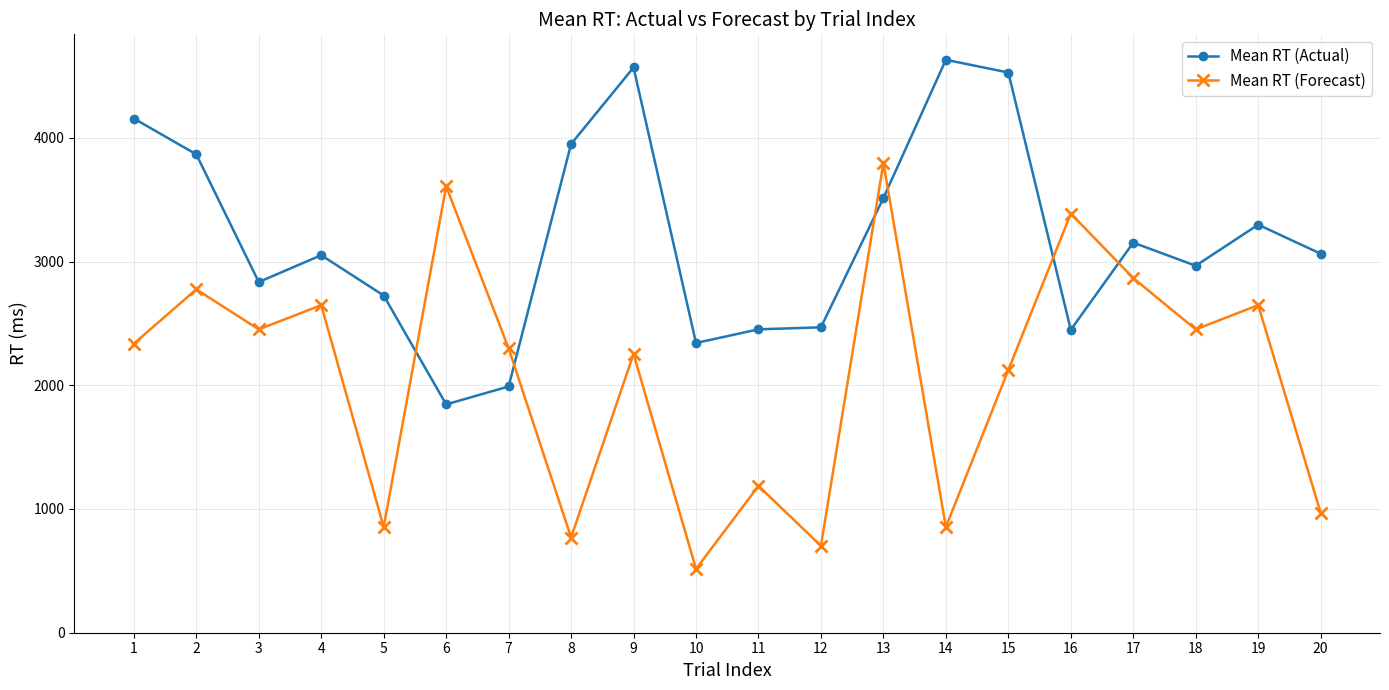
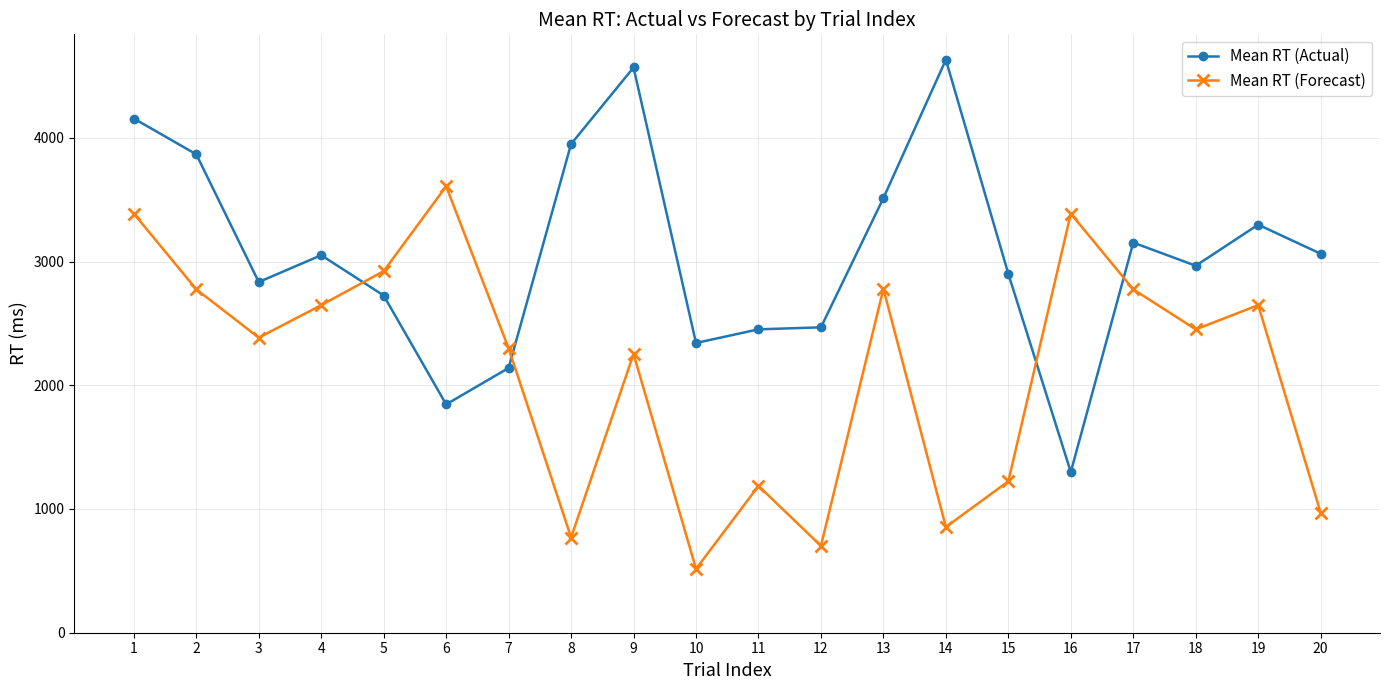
  {
    "Mean RT (Actual)": {
      "1": 4160,
      "2": 3870,
      "3": 2830,
      "4": 3050,
      "5": 2730,
      "6": 1850,
-     "7": 1990,
+     "7": 2140,
      "8": 3950,
      "9": 4570,
      "10": 2340,
      "11": 2450,
      "12": 2470,
      "13": 3510,
      "14": 4630,
-     "15": 4530,
-     "16": 2450,
+     "15": 2900,
+     "16": 1300,
      "17": 3150,
      "18": 2970,
      "19": 3300,
      "20": 3060
    },
    "Mean RT (Forecast)": {
-     "1": 2340,
+     "1": 3390,
      "2": 2780,
-     "3": 2450,
+     "3": 2390,
      "4": 2650,
-     "5": 850,
+     "5": 2920,
      "6": 3610,
      "7": 2300,
      "8": 770,
      "9": 2250,
      "10": 520,
      "11": 1190,
      "12": 700,
-     "13": 3800,
+     "13": 2780,
      "14": 850,
-     "15": 2120,
+     "15": 1220,
      "16": 3390,
-     "17": 2870,
+     "17": 2780,
      "18": 2450,
      "19": 2650,
      "20": 970
    }
  }
